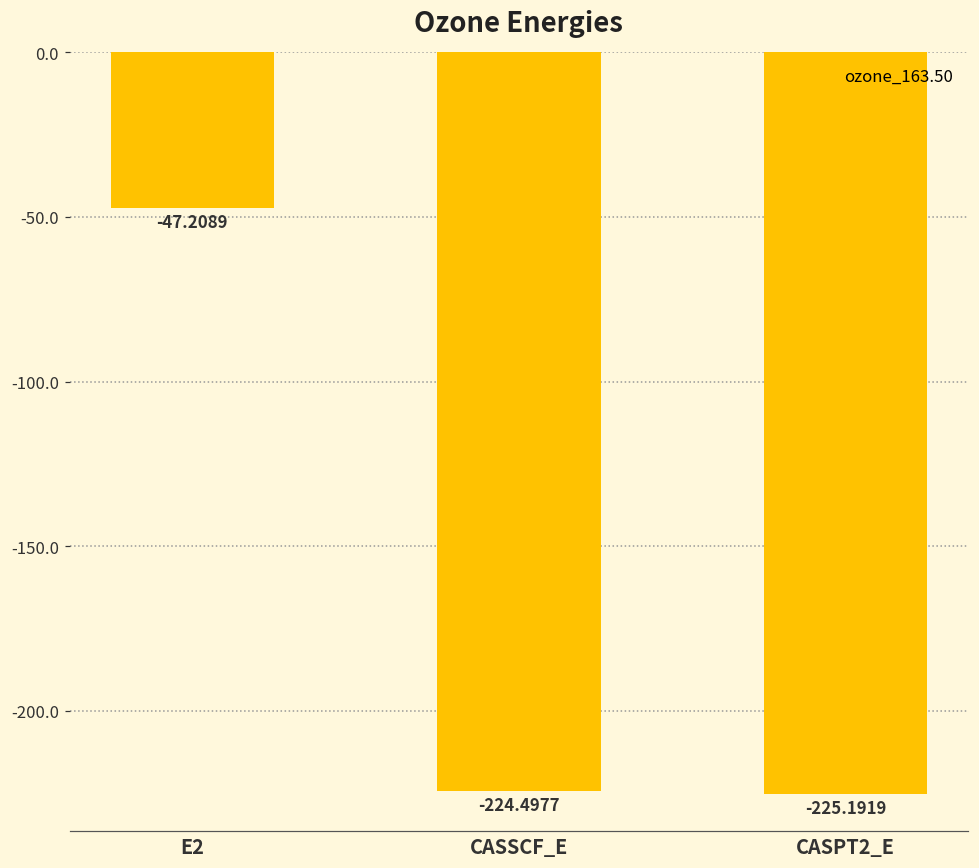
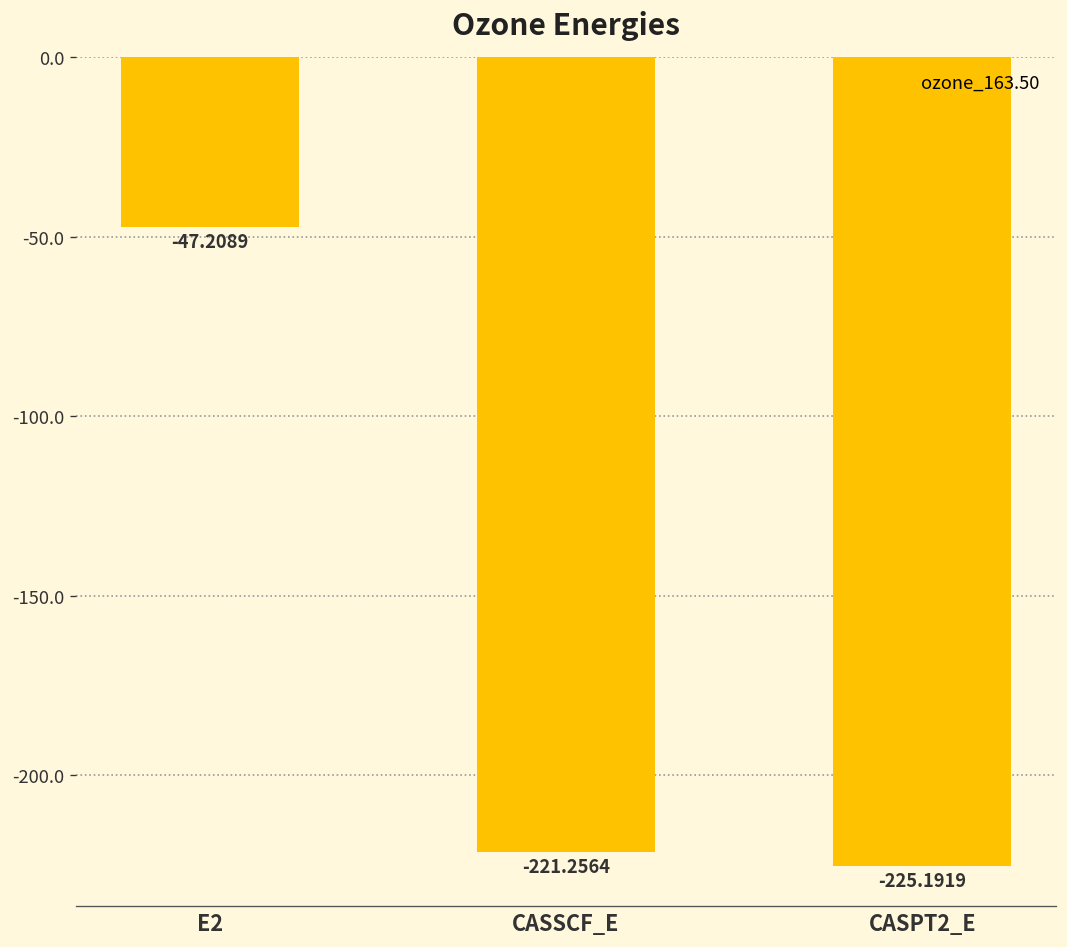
  {
    "E2": -47.2089,
-   "CASSCF_E": -224.4977,
+   "CASSCF_E": -221.2564,
    "CASPT2_E": -225.1919
  }
